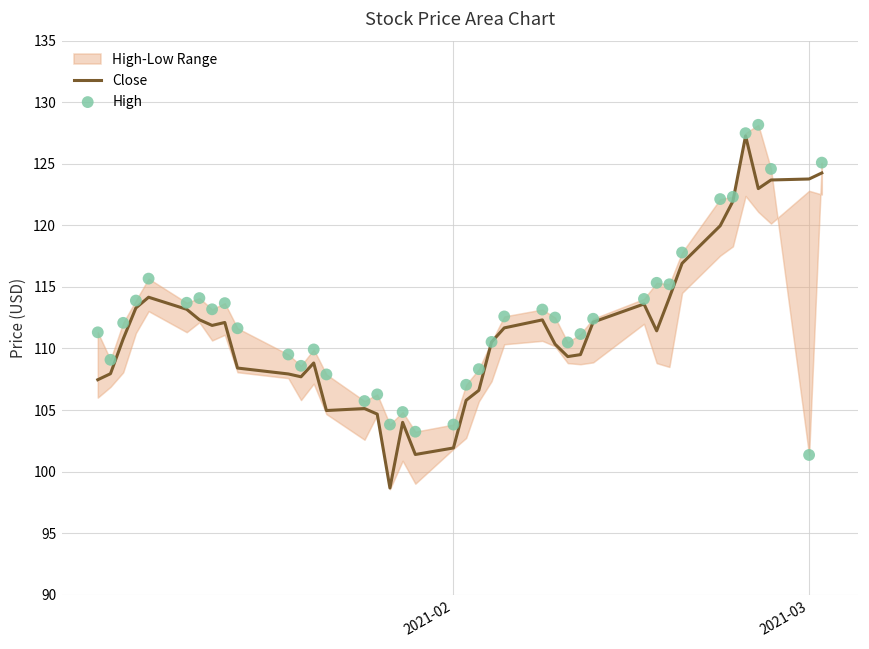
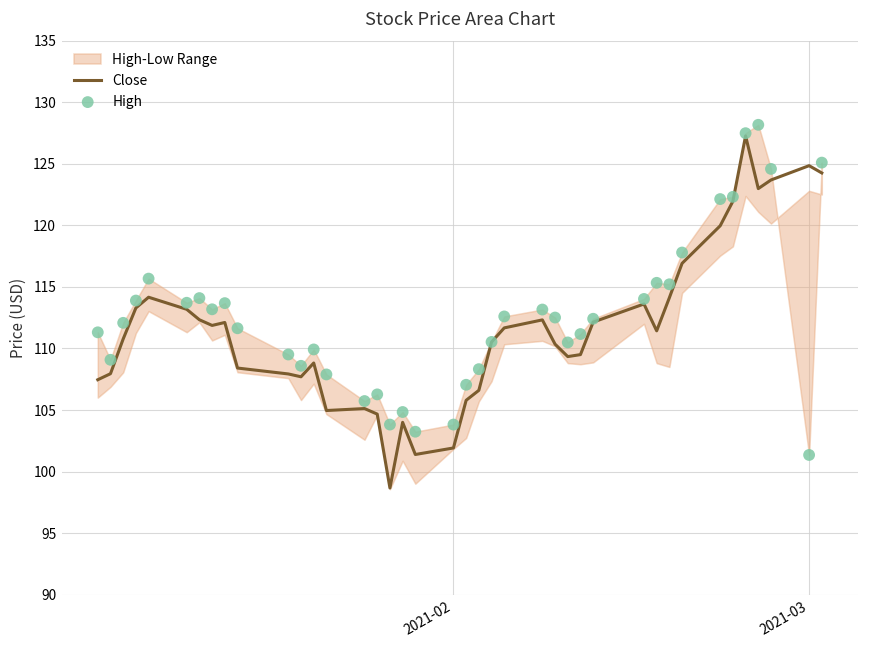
  {
    "Close": {
      "2021-02": 101.9,
-     "2021-03": 123.8
+     "2021-03": 124.8
    }
  }
